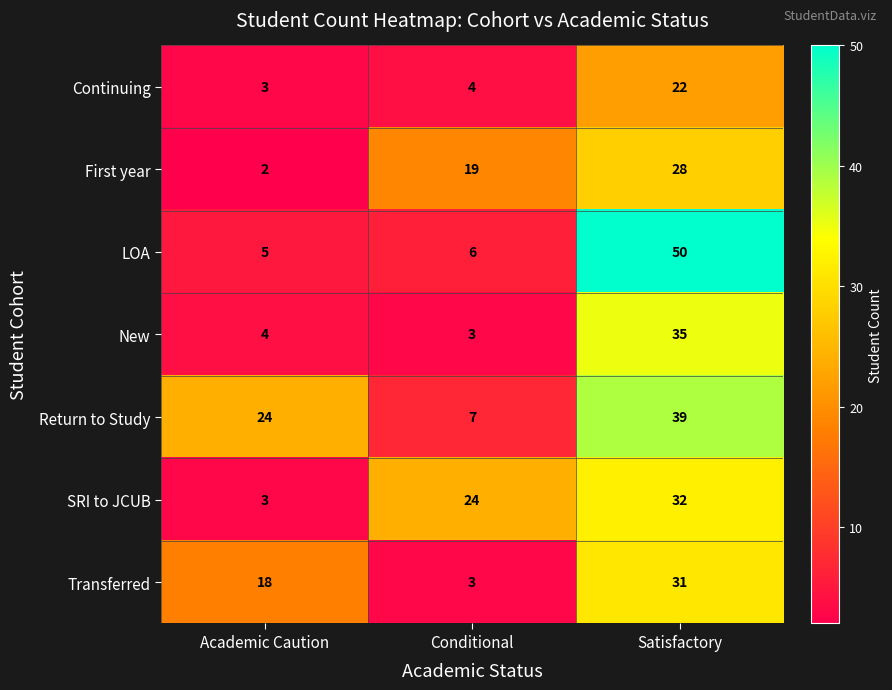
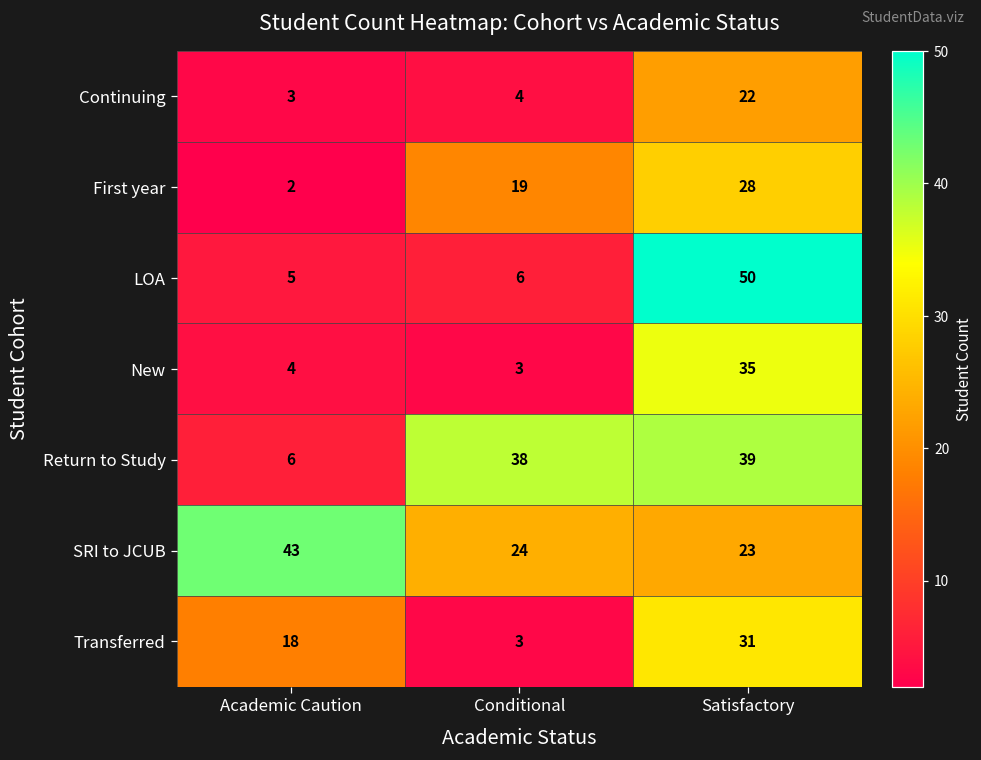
  {
    "Continuing": {
      "Academic Caution": 3,
      "Conditional": 4,
      "Satisfactory": 22
    },
    "First year": {
      "Academic Caution": 2,
      "Conditional": 19,
      "Satisfactory": 28
    },
    "LOA": {
      "Academic Caution": 5,
      "Conditional": 6,
      "Satisfactory": 50
    },
    "New": {
      "Academic Caution": 4,
      "Conditional": 3,
      "Satisfactory": 35
    },
    "Return to Study": {
-     "Academic Caution": 24,
-     "Conditional": 7,
+     "Academic Caution": 6,
+     "Conditional": 38,
      "Satisfactory": 39
    },
    "SRI to JCUB": {
-     "Academic Caution": 3,
+     "Academic Caution": 43,
      "Conditional": 24,
-     "Satisfactory": 32
+     "Satisfactory": 23
    },
    "Transferred": {
      "Academic Caution": 18,
      "Conditional": 3,
      "Satisfactory": 31
    }
  }
